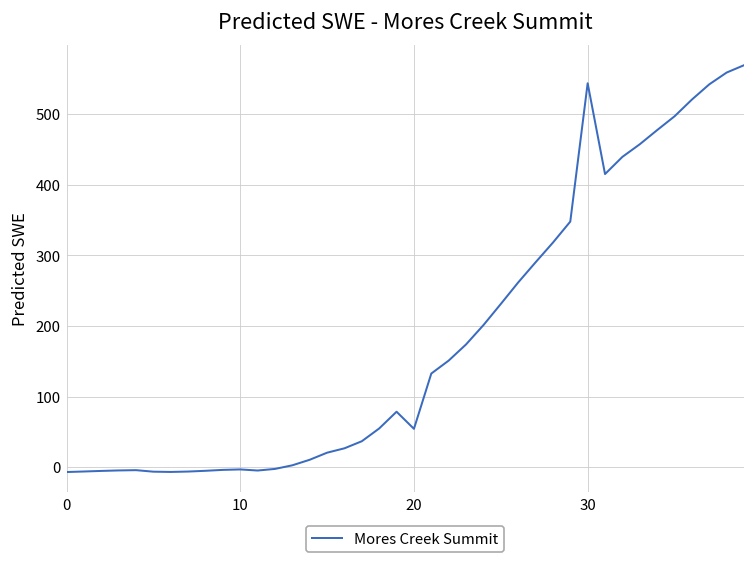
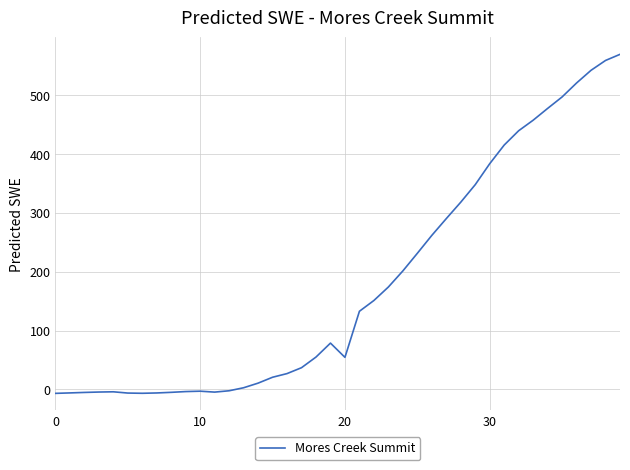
  {
    "0": -10,
    "10": 0,
    "20": 50,
-   "30": 540
+   "30": 380
  }
